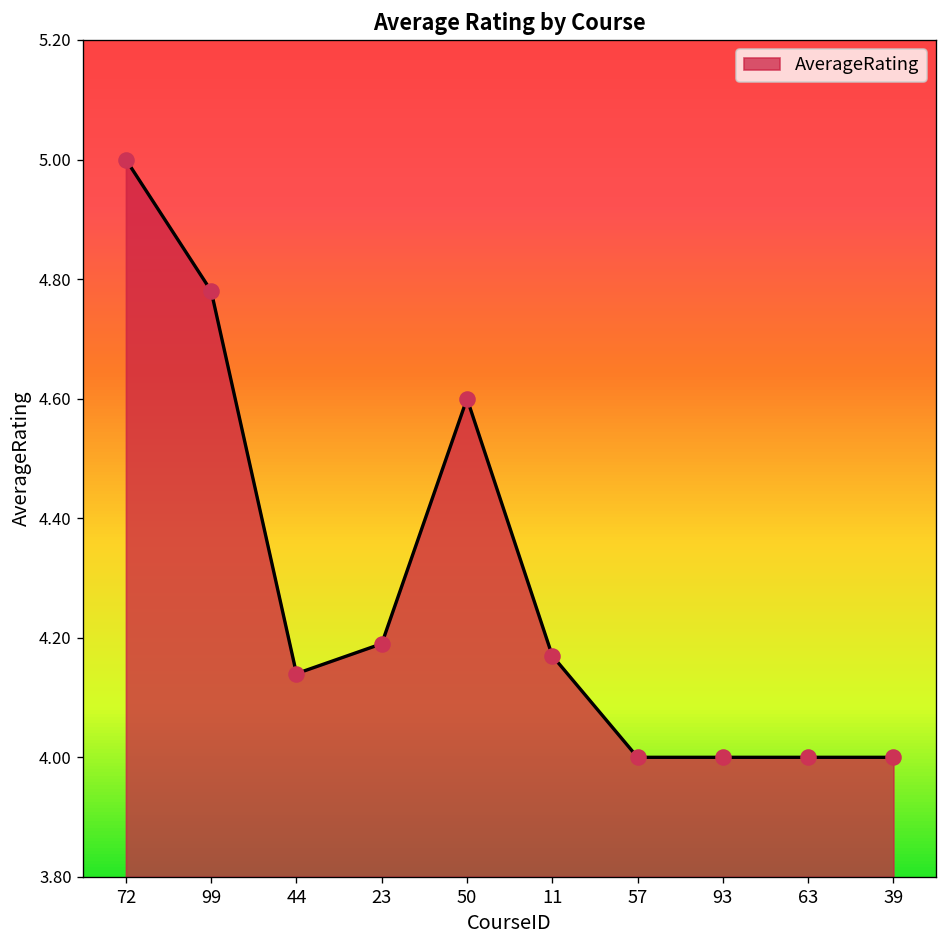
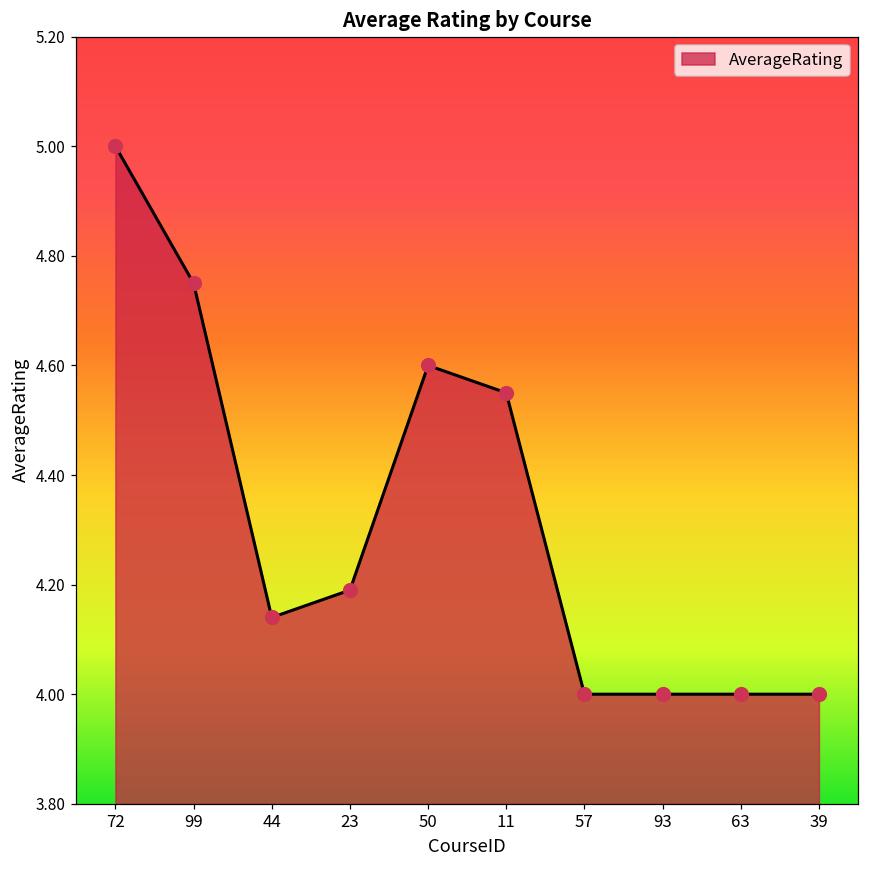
  {
    "72": 5.00,
-   "99": 4.78,
+   "99": 4.75,
    "44": 4.14,
    "23": 4.19,
    "50": 4.60,
-   "11": 4.17,
+   "11": 4.55,
    "57": 4.00,
    "93": 4.00,
    "63": 4.00,
    "39": 4.00
  }
